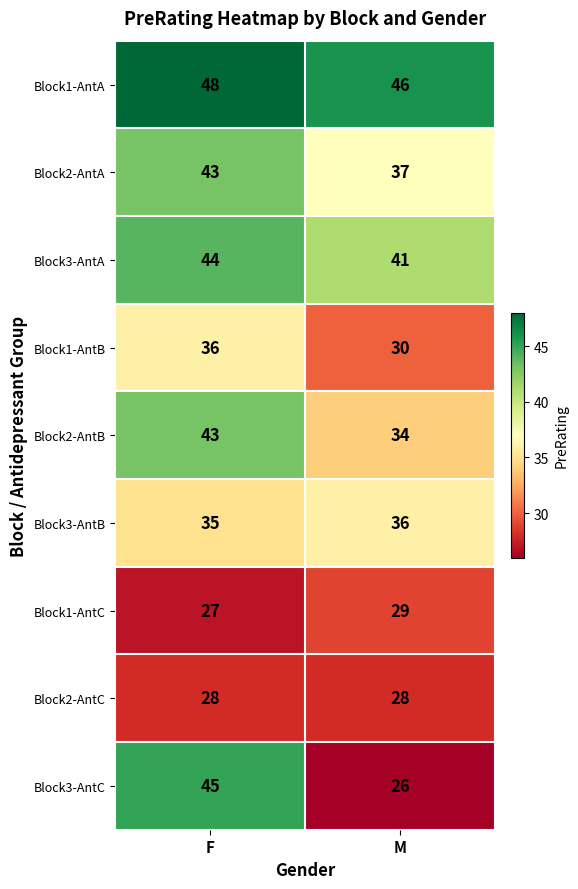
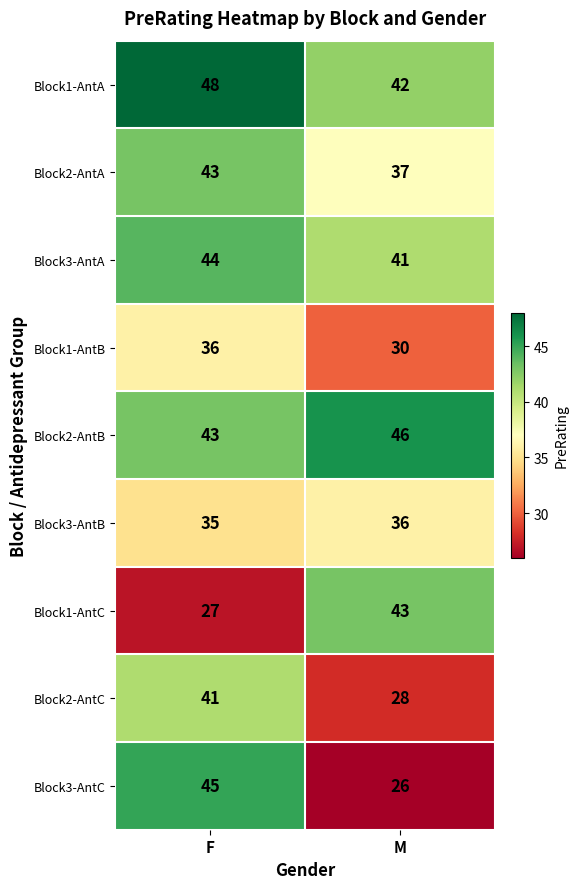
  {
    "Block1-AntA": {
      "F": 48,
-     "M": 46
+     "M": 42
    },
    "Block2-AntA": {
      "F": 43,
      "M": 37
    },
    "Block3-AntA": {
      "F": 44,
      "M": 41
    },
    "Block1-AntB": {
      "F": 36,
      "M": 30
    },
    "Block2-AntB": {
      "F": 43,
-     "M": 34
+     "M": 46
    },
    "Block3-AntB": {
      "F": 35,
      "M": 36
    },
    "Block1-AntC": {
      "F": 27,
-     "M": 29
+     "M": 43
    },
    "Block2-AntC": {
-     "F": 28,
+     "F": 41,
      "M": 28
    },
    "Block3-AntC": {
      "F": 45,
      "M": 26
    }
  }
